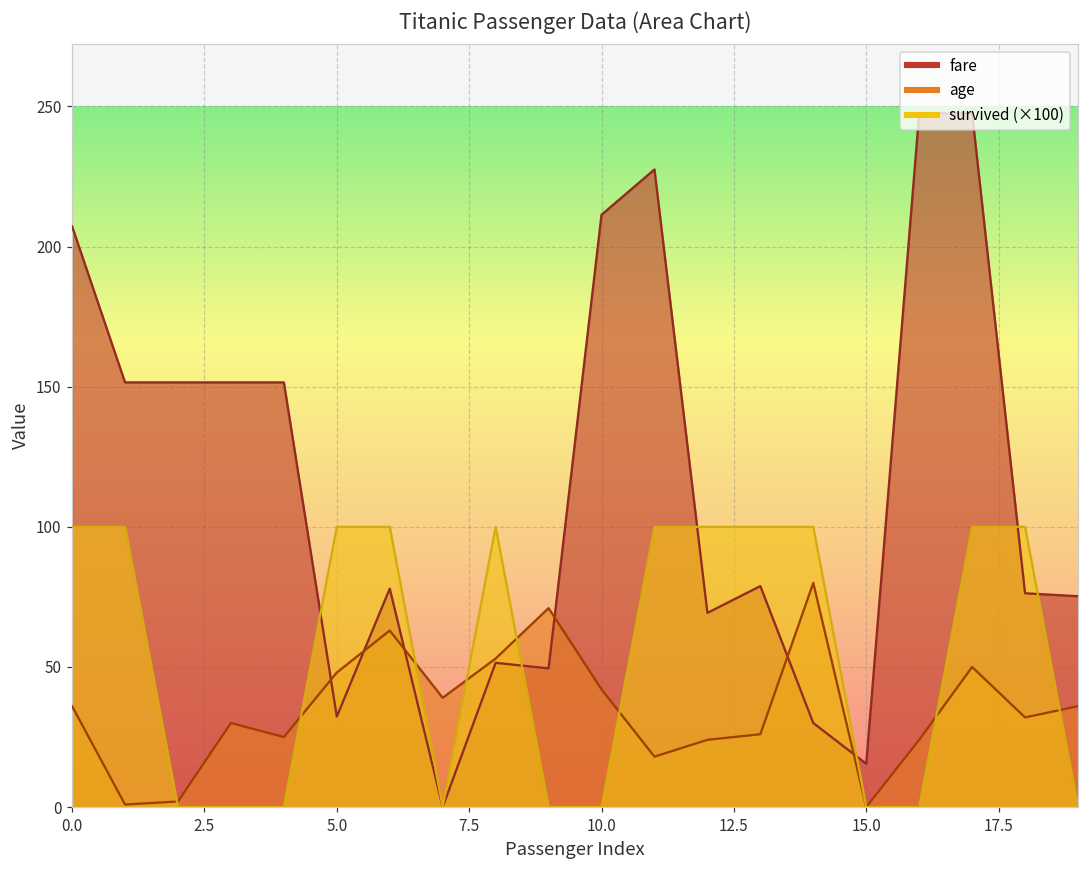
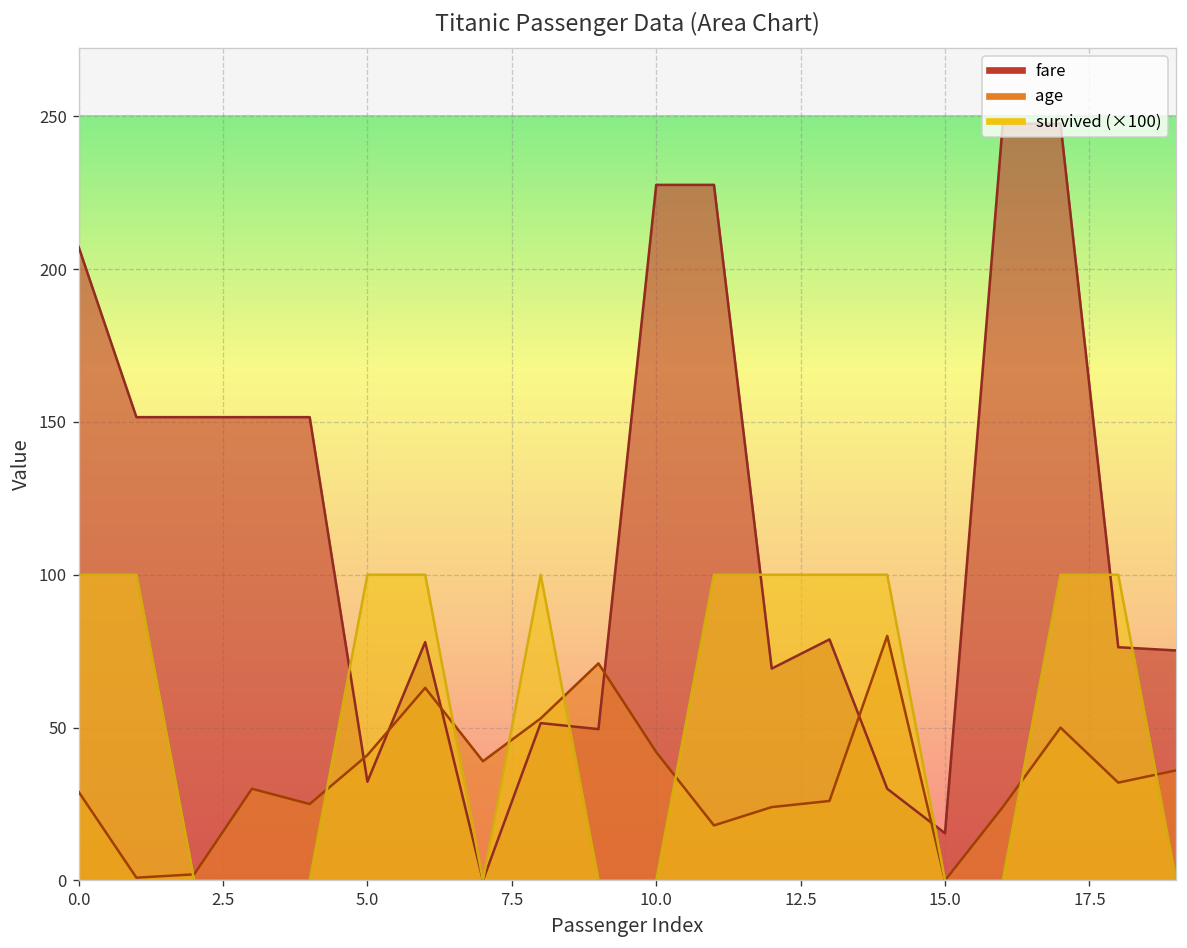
  {
    "fare": {
      "0.0": 207,
      "5.0": 32,
-     "10.0": 211,
+     "10.0": 228,
      "15.0": 15
    },
    "age": {
-     "0.0": 36,
-     "5.0": 48,
+     "0.0": 29,
+     "5.0": 41,
      "10.0": 42
    },
    "survived (×100)": {
      "0.0": 100,
      "5.0": 100,
      "10.0": 0
    }
  }
